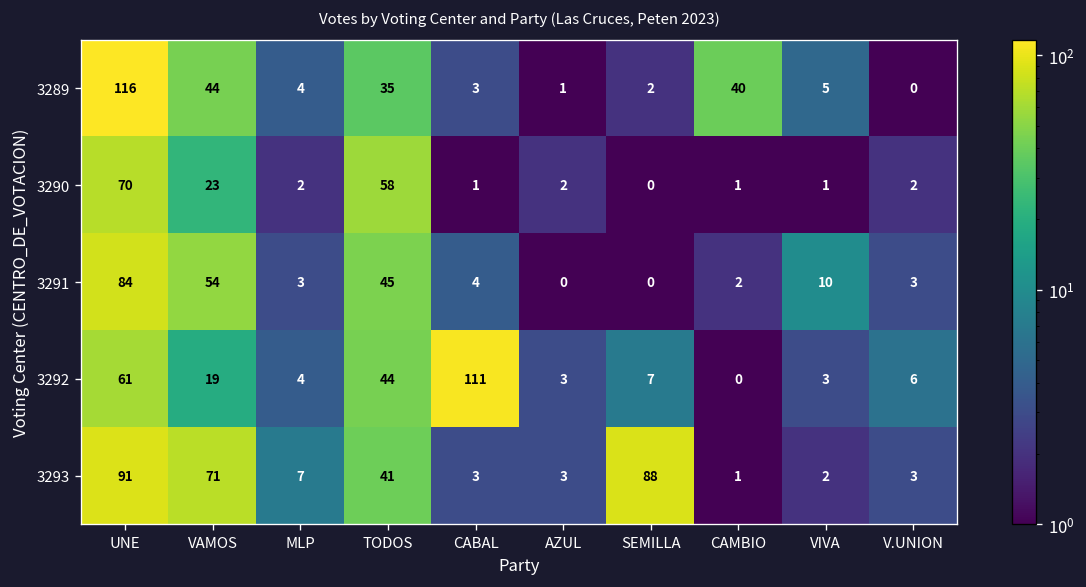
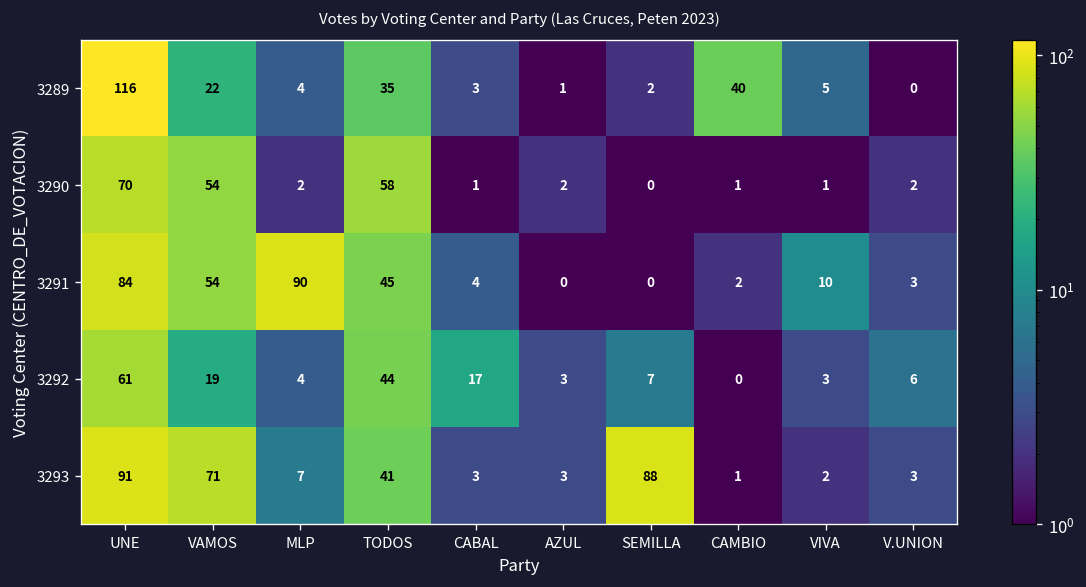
  {
    "3289": {
      "UNE": 116,
-     "VAMOS": 44,
+     "VAMOS": 22,
      "MLP": 4,
      "TODOS": 35,
      "CABAL": 3,
      "AZUL": 1,
      "SEMILLA": 2,
      "CAMBIO": 40,
      "VIVA": 5,
      "V.UNION": 0
    },
    "3290": {
      "UNE": 70,
-     "VAMOS": 23,
+     "VAMOS": 54,
      "MLP": 2,
      "TODOS": 58,
      "CABAL": 1,
      "AZUL": 2,
      "SEMILLA": 0,
      "CAMBIO": 1,
      "VIVA": 1,
      "V.UNION": 2
    },
    "3291": {
      "UNE": 84,
      "VAMOS": 54,
-     "MLP": 3,
+     "MLP": 90,
      "TODOS": 45,
      "CABAL": 4,
      "AZUL": 0,
      "SEMILLA": 0,
      "CAMBIO": 2,
      "VIVA": 10,
      "V.UNION": 3
    },
    "3292": {
      "UNE": 61,
      "VAMOS": 19,
      "MLP": 4,
      "TODOS": 44,
-     "CABAL": 111,
+     "CABAL": 17,
      "AZUL": 3,
      "SEMILLA": 7,
      "CAMBIO": 0,
      "VIVA": 3,
      "V.UNION": 6
    },
    "3293": {
      "UNE": 91,
      "VAMOS": 71,
      "MLP": 7,
      "TODOS": 41,
      "CABAL": 3,
      "AZUL": 3,
      "SEMILLA": 88,
      "CAMBIO": 1,
      "VIVA": 2,
      "V.UNION": 3
    }
  }
